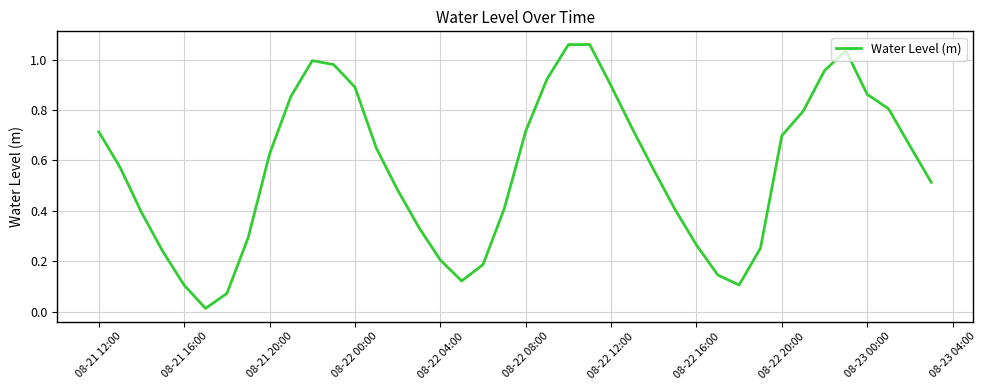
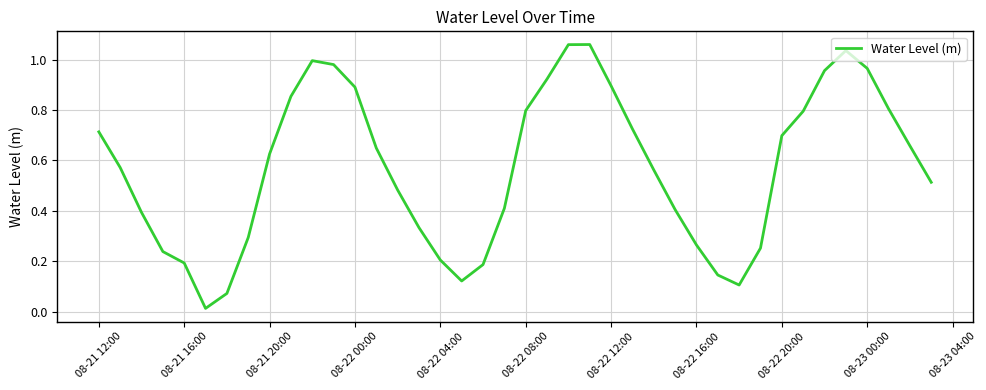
  {
    "08-21 12:00": 0.71,
-   "08-21 16:00": 0.11,
+   "08-21 16:00": 0.19,
    "08-21 20:00": 0.63,
    "08-22 00:00": 0.89,
    "08-22 04:00": 0.21,
-   "08-22 08:00": 0.72,
+   "08-22 08:00": 0.80,
    "08-22 12:00": 0.90,
    "08-22 16:00": 0.26,
    "08-22 20:00": 0.70,
-   "08-23 00:00": 0.86
+   "08-23 00:00": 0.96
  }
